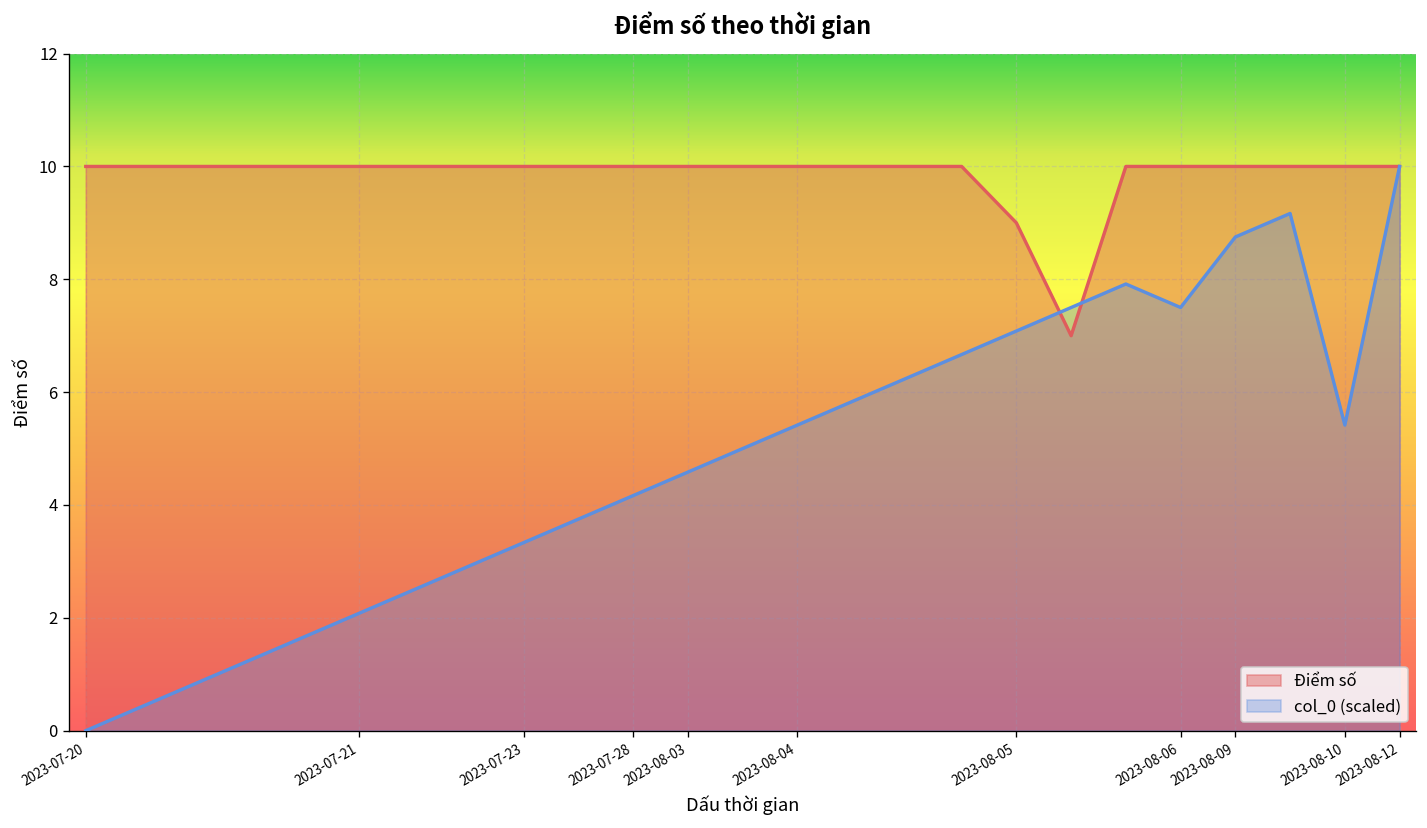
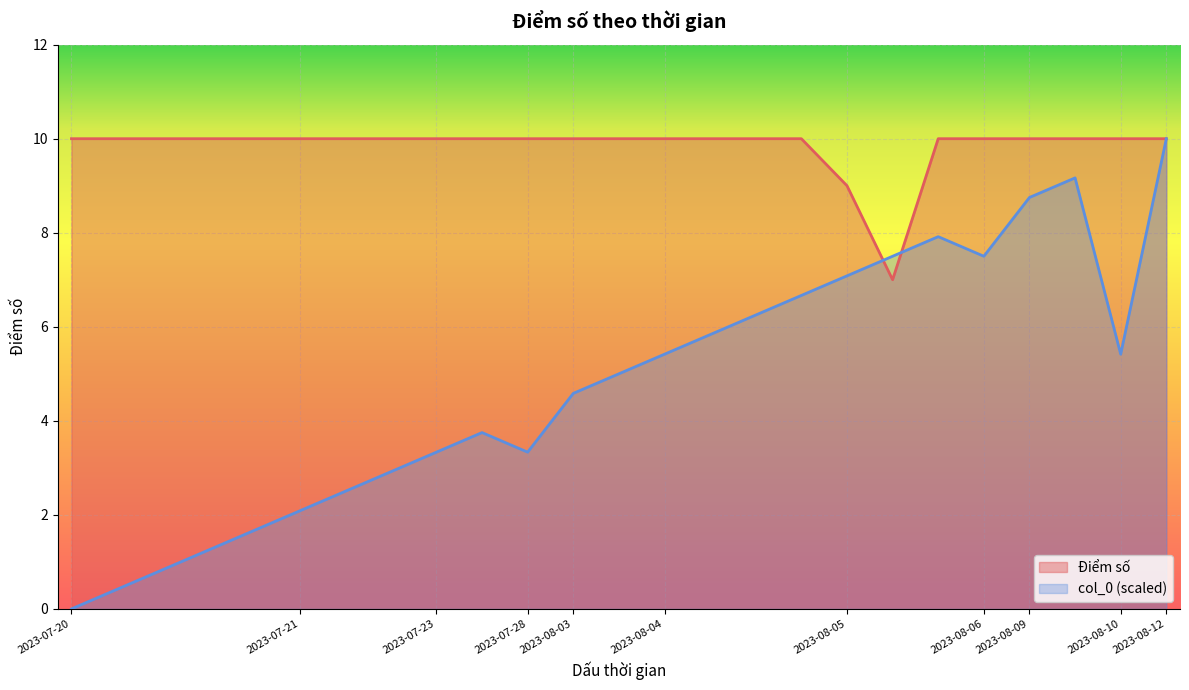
  {
    "Điểm số": {
      "2023-07-28": 10.0,
      "2023-08-06": 10.0,
      "2023-08-10": 10.0
    },
    "col_0 (scaled)": {
-     "2023-07-28": 4.2,
+     "2023-07-28": 3.3,
      "2023-08-06": 7.5,
      "2023-08-10": 5.4
    }
  }
